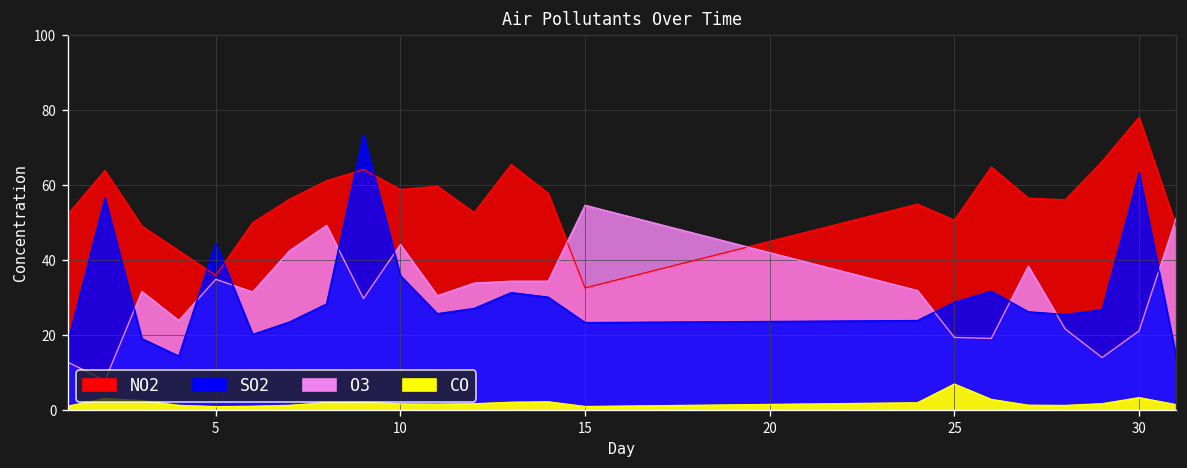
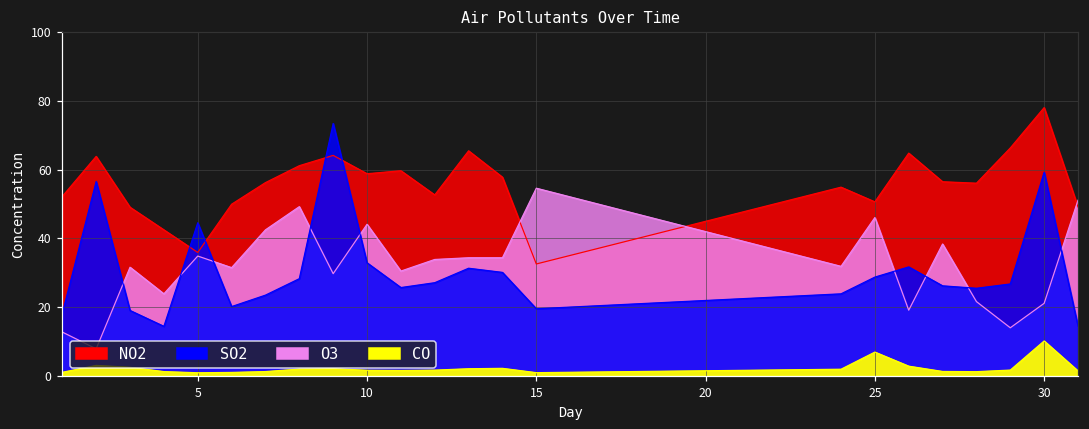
  {
    "NO2": {
      "5": 36,
      "10": 59,
      "15": 33,
      "25": 51,
      "30": 78
    },
    "O3": {
      "5": 35,
      "10": 44,
      "15": 55,
-     "25": 19,
+     "25": 46,
      "30": 21
    },
    "SO2": {
      "5": 45,
-     "10": 36,
-     "15": 23,
+     "10": 33,
+     "15": 20,
      "25": 29,
-     "30": 63
+     "30": 59
    },
    "CO": {
      "5": 1,
      "10": 2,
      "15": 1,
      "25": 7,
-     "30": 3
+     "30": 10
    }
  }
